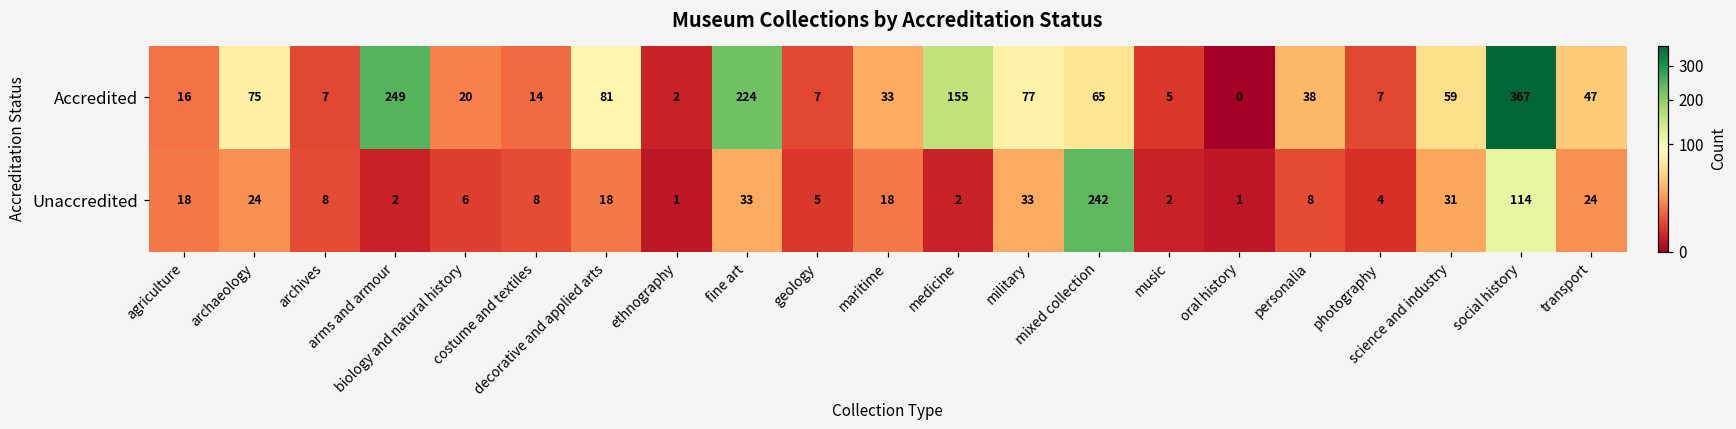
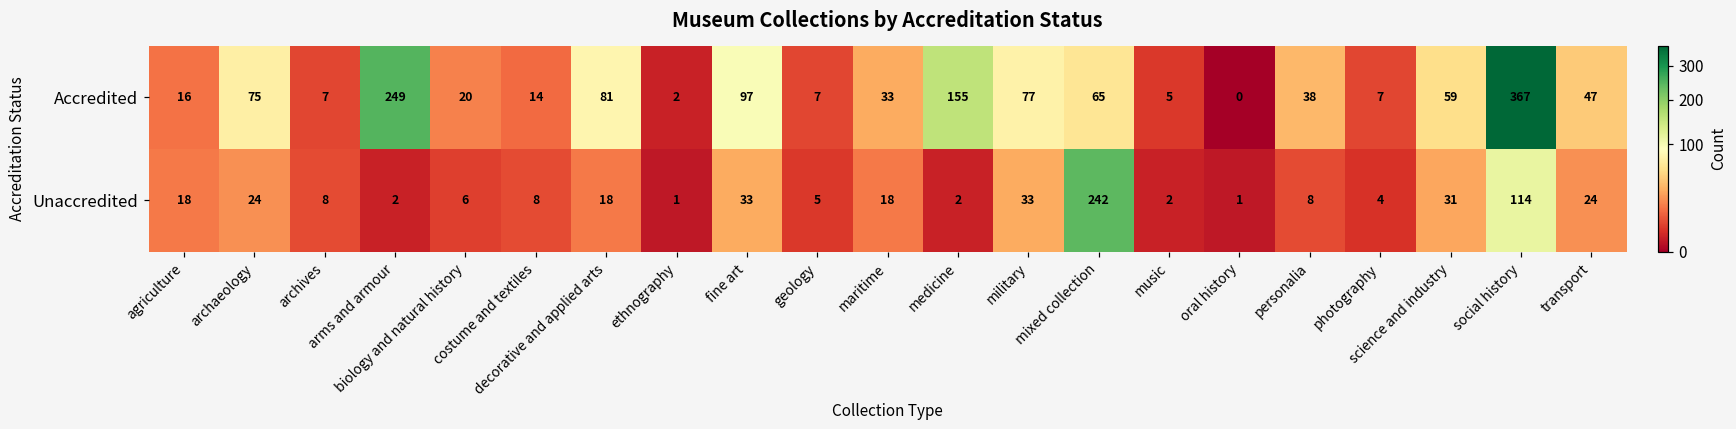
  {
    "Accredited": {
      "agriculture": 16,
      "archaeology": 75,
      "archives": 7,
      "arms and armour": 249,
      "biology and natural history": 20,
      "costume and textiles": 14,
      "decorative and applied arts": 81,
      "ethnography": 2,
-     "fine art": 224,
+     "fine art": 97,
      "geology": 7,
      "maritime": 33,
      "medicine": 155,
      "military": 77,
      "mixed collection": 65,
      "music": 5,
      "oral history": 0,
      "personalia": 38,
      "photography": 7,
      "science and industry": 59,
      "social history": 367,
      "transport": 47
    },
    "Unaccredited": {
      "agriculture": 18,
      "archaeology": 24,
      "archives": 8,
      "arms and armour": 2,
      "biology and natural history": 6,
      "costume and textiles": 8,
      "decorative and applied arts": 18,
      "ethnography": 1,
      "fine art": 33,
      "geology": 5,
      "maritime": 18,
      "medicine": 2,
      "military": 33,
      "mixed collection": 242,
      "music": 2,
      "oral history": 1,
      "personalia": 8,
      "photography": 4,
      "science and industry": 31,
      "social history": 114,
      "transport": 24
    }
  }
